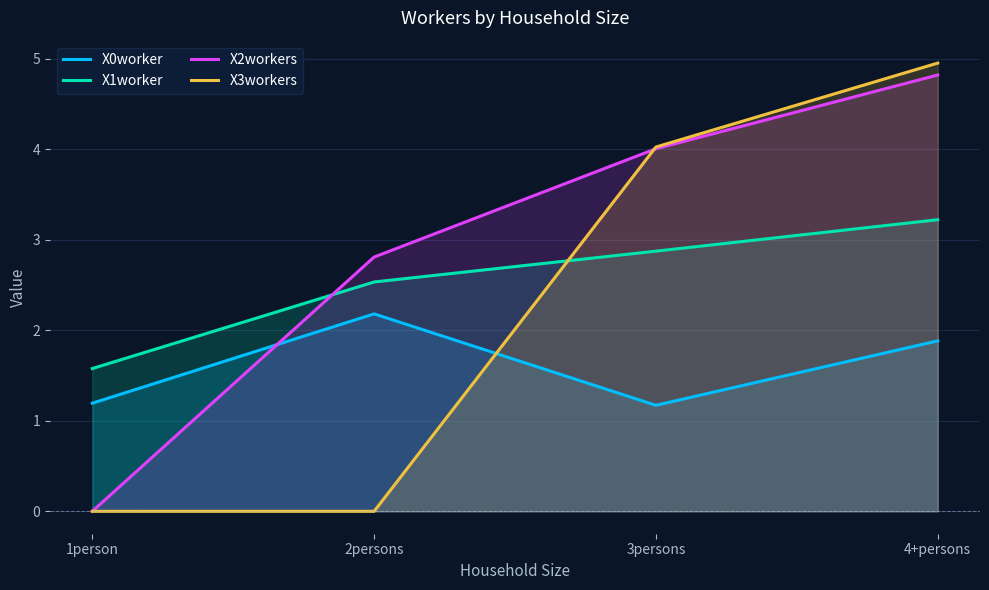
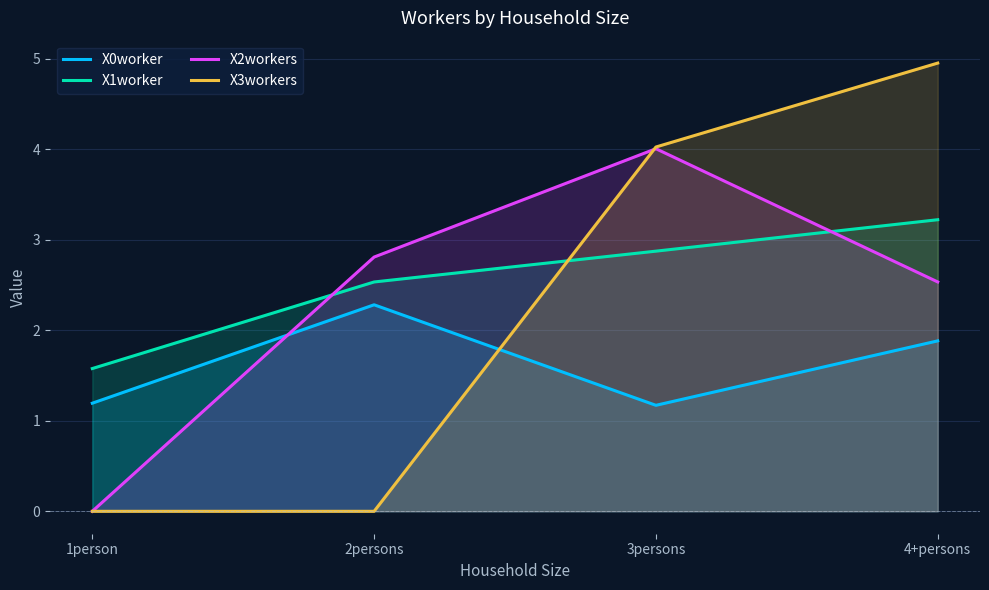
  {
    "X0worker": {
      "1person": 1.2,
-     "2persons": 2.2,
+     "2persons": 2.3,
      "3persons": 1.2,
      "4+persons": 1.9
    },
    "X1worker": {
      "1person": 1.6,
      "2persons": 2.5,
      "3persons": 2.9,
      "4+persons": 3.2
    },
    "X2workers": {
      "2persons": 2.8,
-     "4+persons": 4.8
+     "4+persons": 2.5
    },
    "X3workers": {
      "2persons": 0.0,
      "4+persons": 5.0
    }
  }
